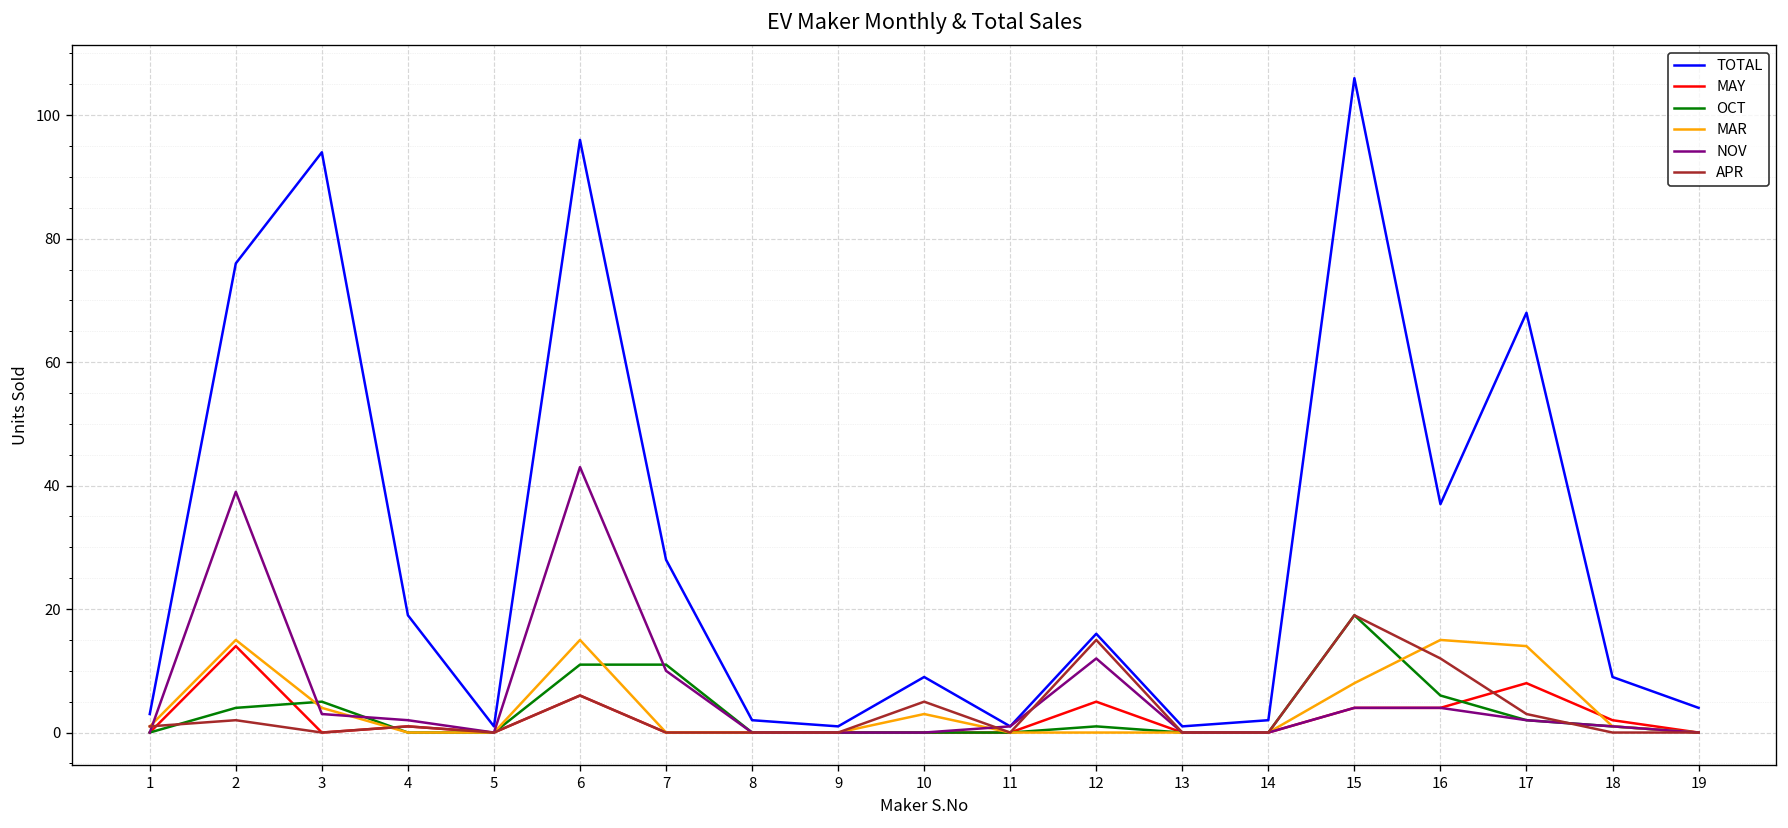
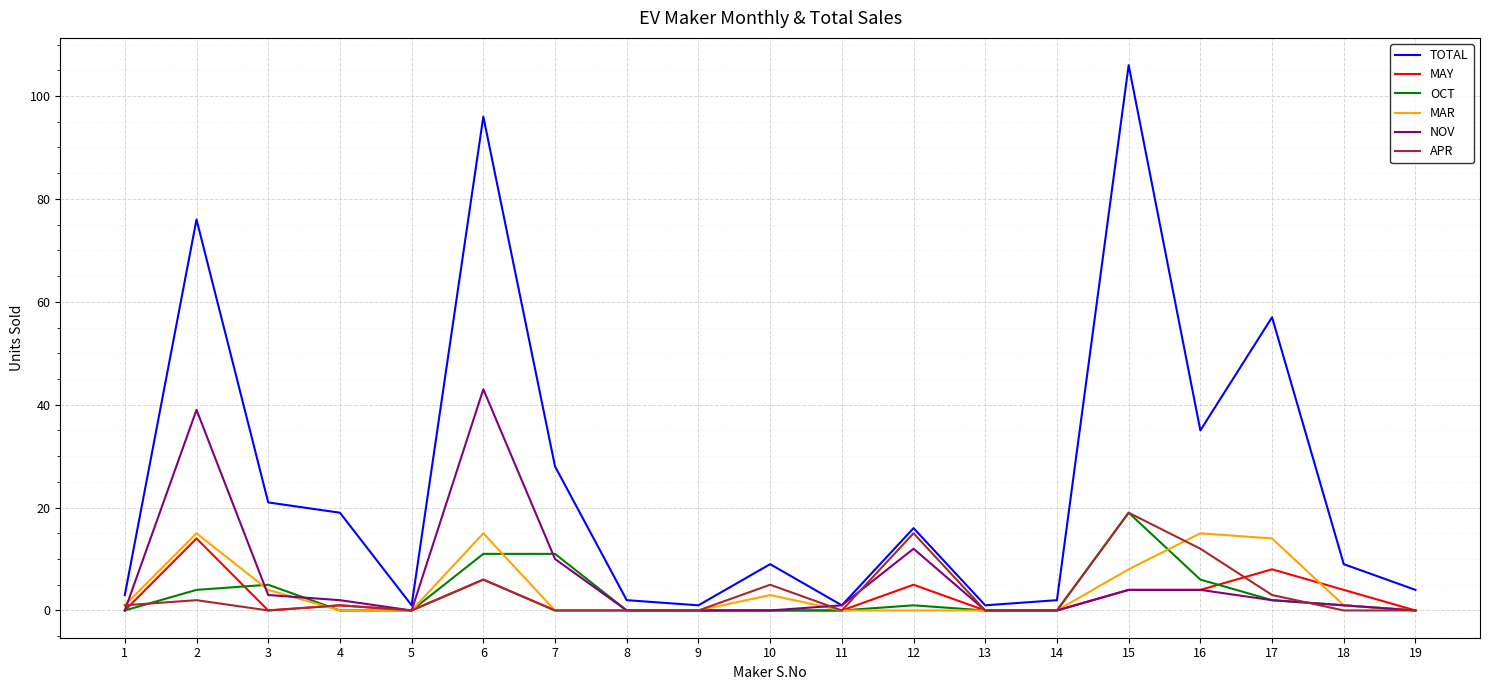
  {
    "TOTAL": {
      "1": 3,
      "2": 76,
-     "3": 94,
+     "3": 21,
      "4": 19,
      "5": 1,
      "6": 96,
      "7": 28,
      "8": 2,
      "9": 1,
      "10": 9,
      "12": 16,
      "13": 1,
      "14": 2,
      "15": 106,
-     "16": 37,
-     "17": 68,
+     "16": 35,
+     "17": 57,
      "18": 9,
      "19": 4
    },
    "MAY": {
      "2": 14,
      "12": 5,
      "17": 8,
-     "18": 2
+     "18": 4
    },
    "OCT": {
      "2": 4,
      "3": 5,
      "6": 11,
      "7": 11,
      "12": 1,
      "16": 6
    },
    "MAR": {
      "2": 15,
      "3": 4,
      "6": 15,
      "10": 3,
      "12": 0,
      "15": 8,
      "16": 15,
      "17": 14
    },
    "NOV": {
      "2": 39,
      "3": 3,
      "4": 2,
      "6": 43,
      "7": 10,
      "12": 12
    },
    "APR": {
      "2": 2,
      "10": 5,
      "12": 15,
      "16": 12,
      "17": 3,
      "18": 0
    }
  }
